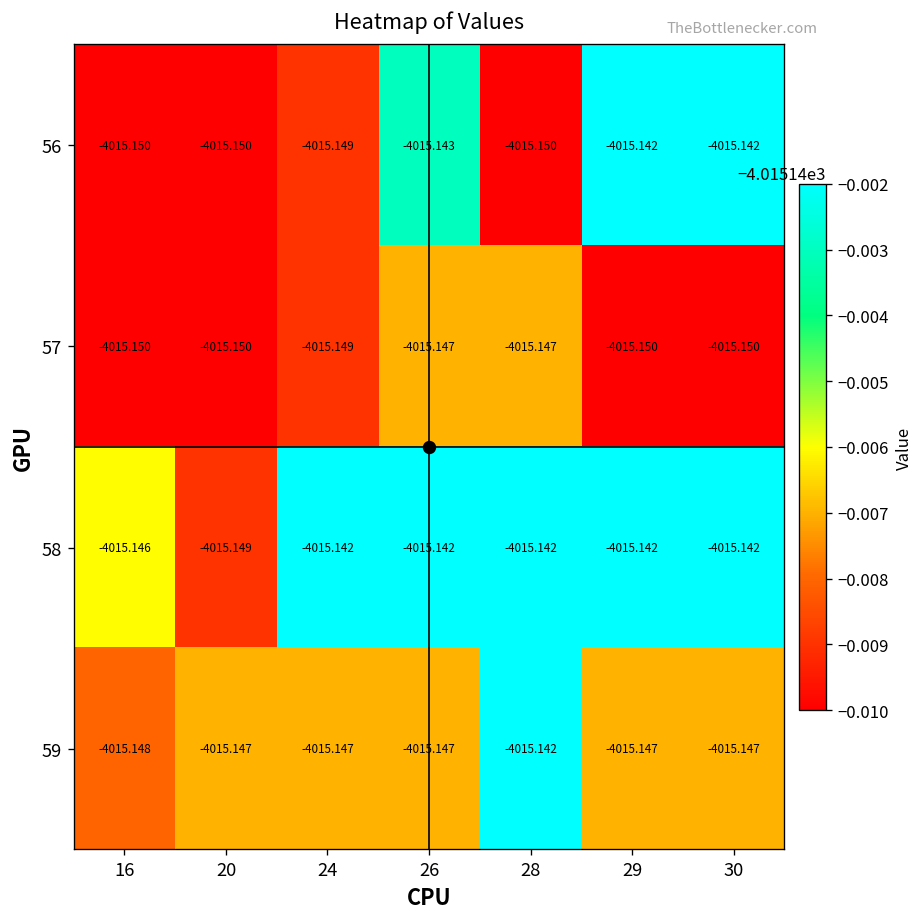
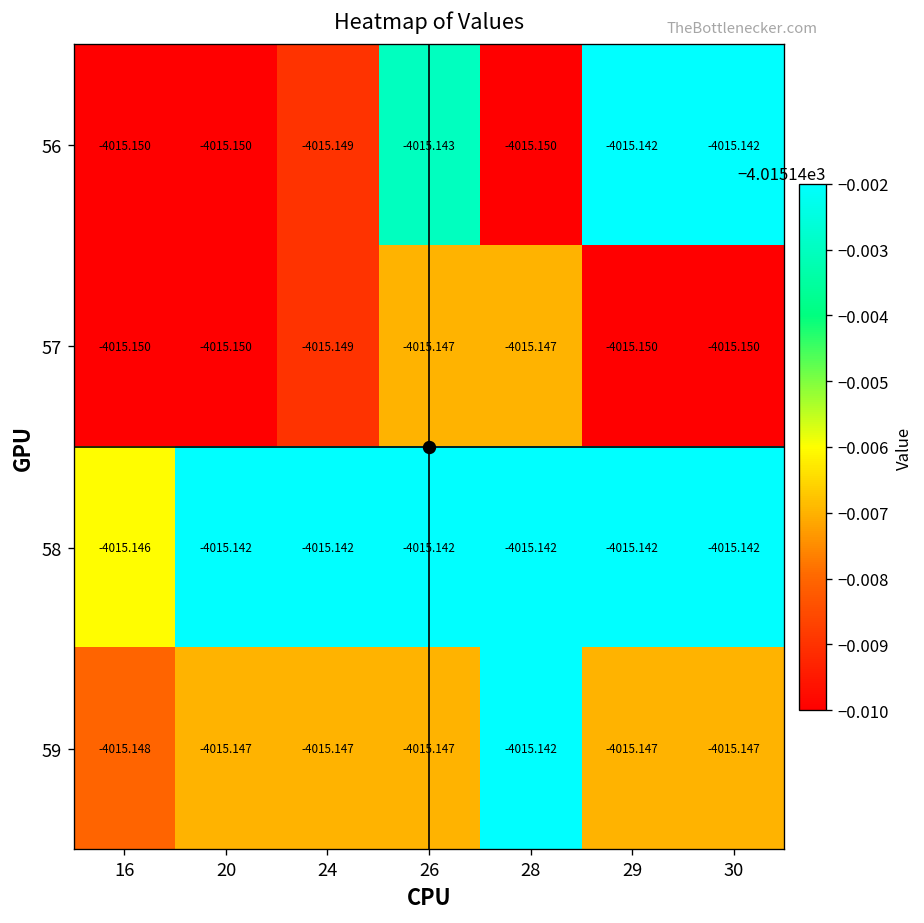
  {
    "56": {
      "16": -4015.150,
      "20": -4015.150,
      "24": -4015.149,
      "26": -4015.143,
      "28": -4015.150,
      "29": -4015.142,
      "30": -4015.142
    },
    "57": {
      "16": -4015.150,
      "20": -4015.150,
      "24": -4015.149,
      "26": -4015.147,
      "28": -4015.147,
      "29": -4015.150,
      "30": -4015.150
    },
    "58": {
      "16": -4015.146,
-     "20": -4015.149,
+     "20": -4015.142,
      "24": -4015.142,
      "26": -4015.142,
      "28": -4015.142,
      "29": -4015.142,
      "30": -4015.142
    },
    "59": {
      "16": -4015.148,
      "20": -4015.147,
      "24": -4015.147,
      "26": -4015.147,
      "28": -4015.142,
      "29": -4015.147,
      "30": -4015.147
    }
  }
